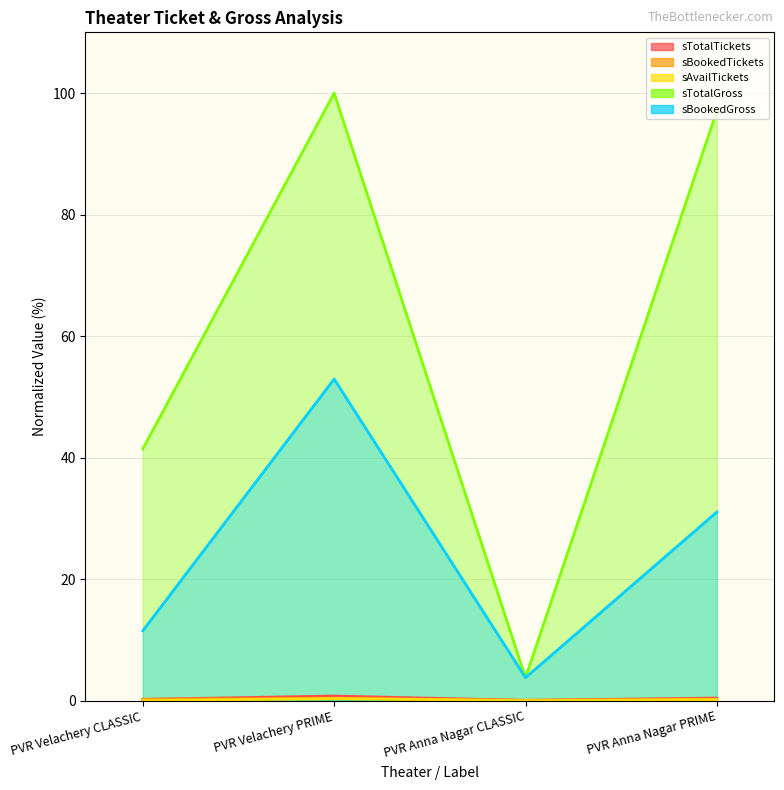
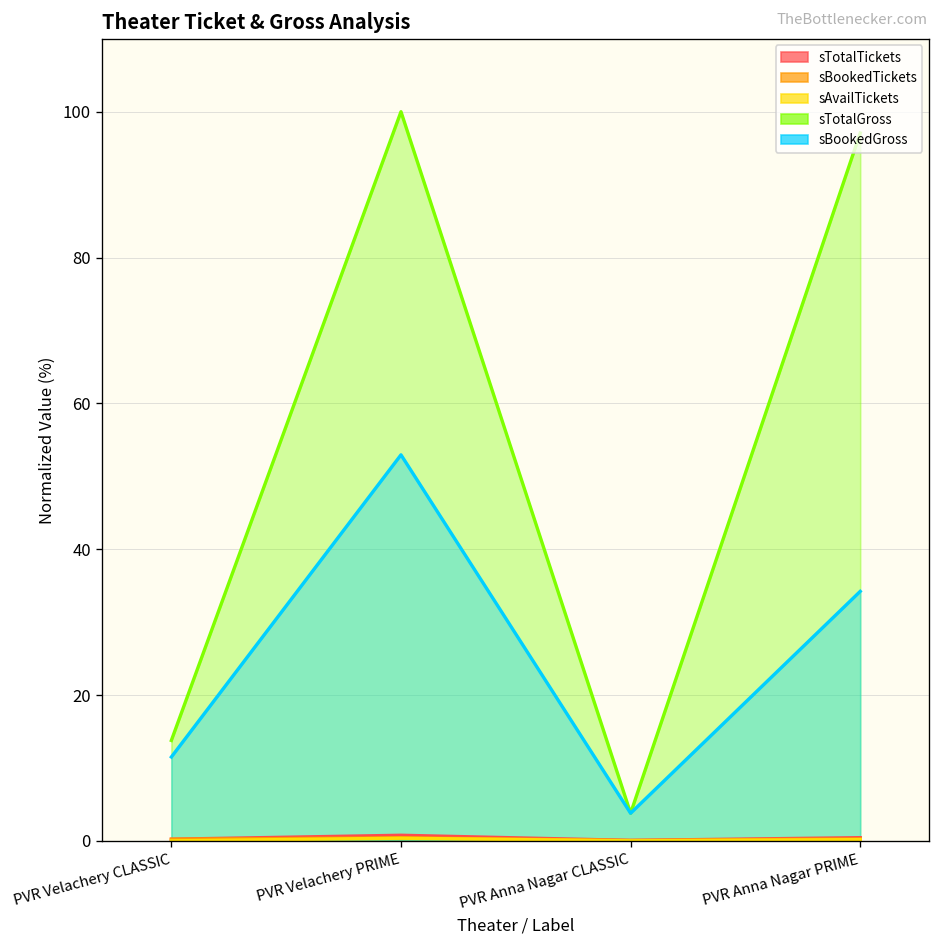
  {
    "sTotalGross": {
-     "PVR Velachery CLASSIC": 41,
+     "PVR Velachery CLASSIC": 14,
      "PVR Velachery PRIME": 100
    },
    "sBookedGross": {
      "PVR Velachery CLASSIC": 11,
      "PVR Velachery PRIME": 53,
-     "PVR Anna Nagar PRIME": 31
+     "PVR Anna Nagar PRIME": 34
    }
  }
